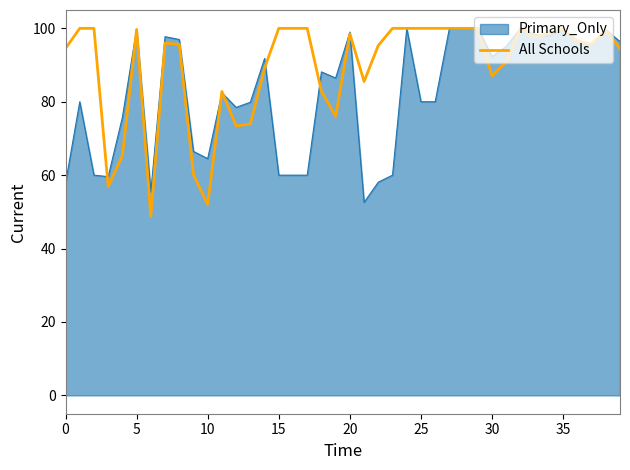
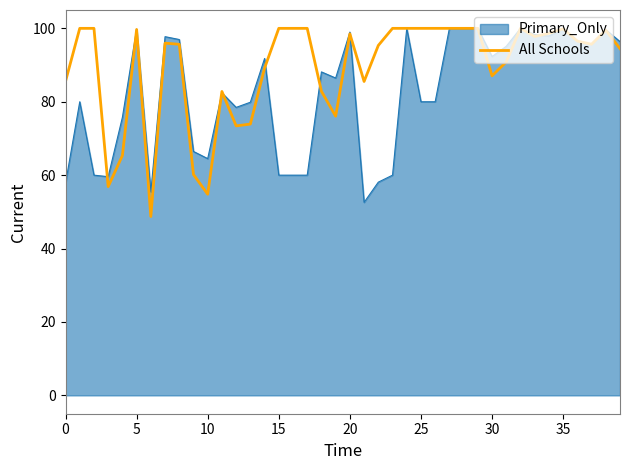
  {
    "Primary_Only": {
      "0": 58,
      "10": 65,
      "15": 60,
      "25": 80
    },
    "All Schools": {
-     "0": 95,
-     "10": 52,
+     "0": 86,
+     "10": 55,
      "15": 100,
      "25": 100,
      "30": 87
    }
  }
